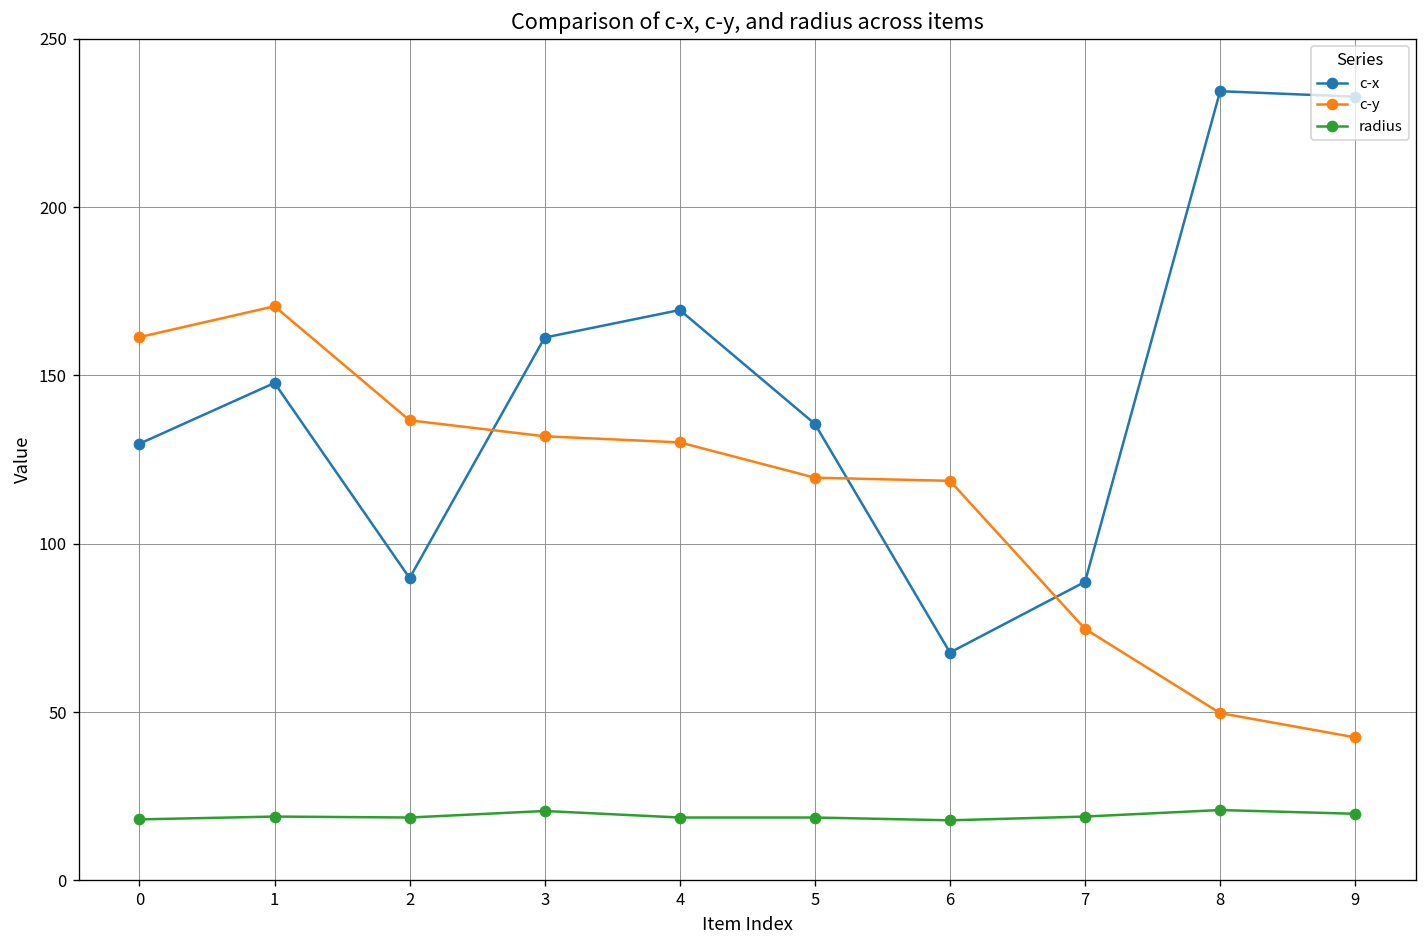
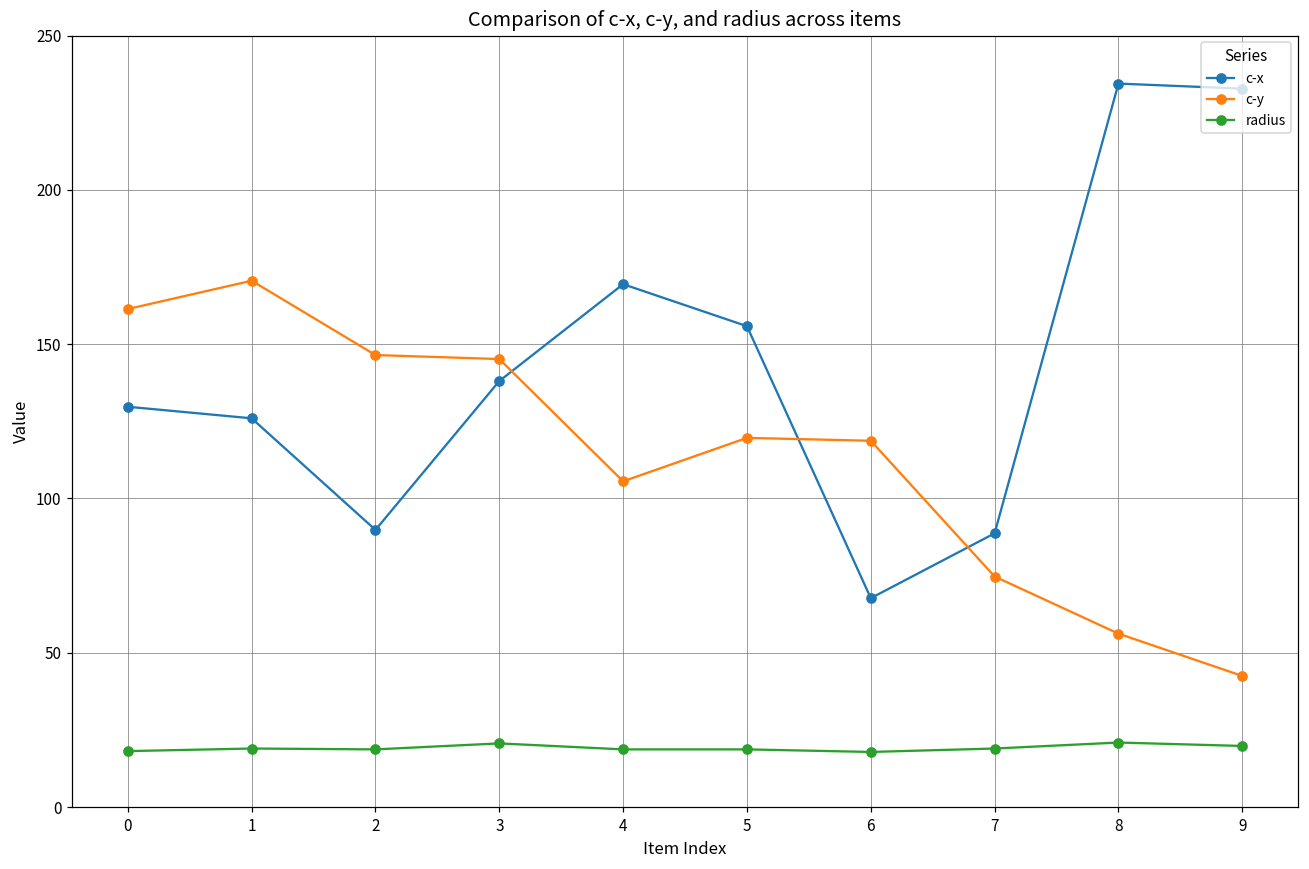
  {
    "c-x": {
      "0": 130,
-     "1": 148,
+     "1": 126,
      "2": 90,
-     "3": 161,
+     "3": 138,
      "4": 169,
-     "5": 136,
+     "5": 156,
      "6": 68,
      "7": 89,
      "8": 234
    },
    "c-y": {
      "0": 161,
      "1": 171,
-     "2": 137,
-     "3": 132,
-     "4": 130,
+     "2": 146,
+     "3": 145,
+     "4": 106,
      "5": 120,
      "6": 119,
      "7": 75,
-     "8": 50,
+     "8": 56,
      "9": 43
    },
    "radius": {
      "0": 18,
      "1": 19,
      "2": 19,
      "3": 21,
      "4": 19,
      "5": 19,
      "6": 18,
      "7": 19,
      "8": 21,
      "9": 20
    }
  }
